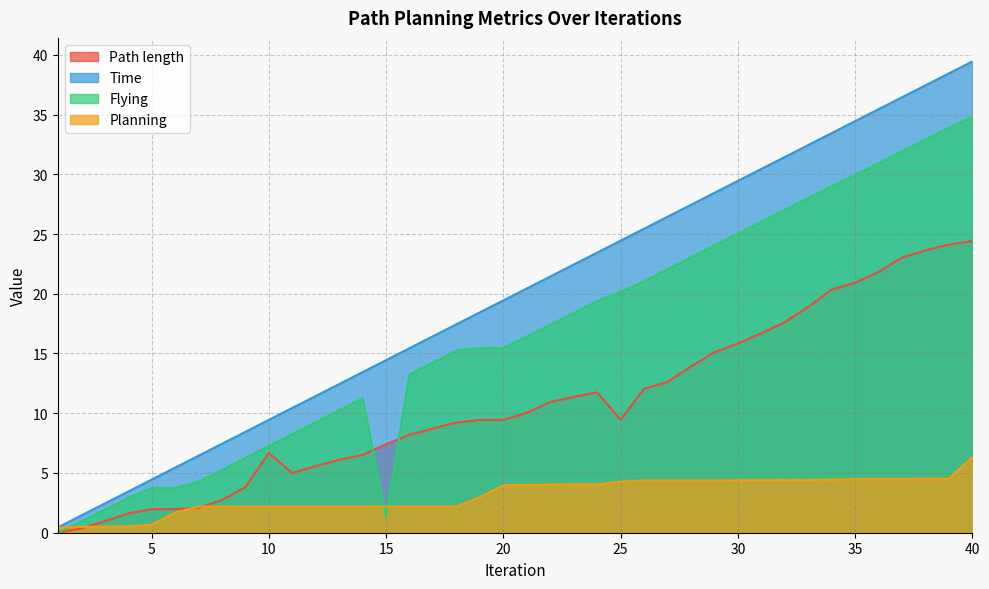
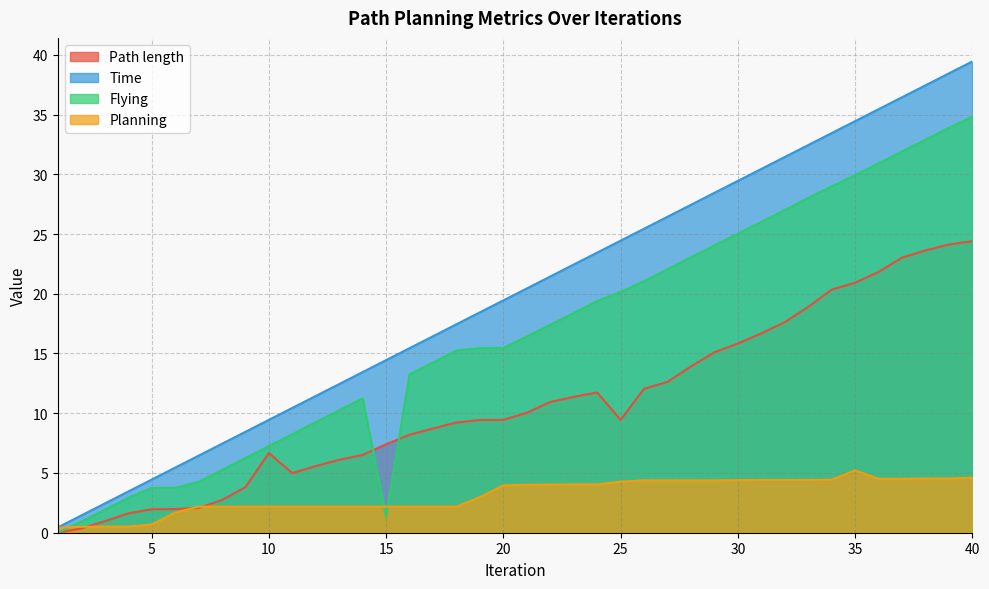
  {
    "Path length": {
      "5": 2.0,
      "10": 6.7,
      "15": 7.4,
      "20": 9.4,
      "25": 9.5,
      "30": 15.8,
      "35": 20.9,
      "40": 24.4
    },
    "Time": {
      "5": 4.4,
      "10": 9.4,
      "15": 14.4,
      "20": 19.4,
      "25": 24.4,
      "30": 29.4,
      "35": 34.4,
      "40": 39.4
    },
    "Flying": {
      "5": 3.8,
      "10": 7.2,
      "15": 1.4,
      "20": 15.5,
      "25": 20.2,
      "30": 25.0,
      "35": 29.9,
      "40": 34.8
    },
    "Planning": {
      "5": 0.7,
      "10": 2.2,
      "15": 2.2,
      "20": 4.0,
      "25": 4.3,
      "30": 4.4,
-     "35": 4.5,
-     "40": 6.3
+     "35": 5.2,
+     "40": 4.6
    }
  }
